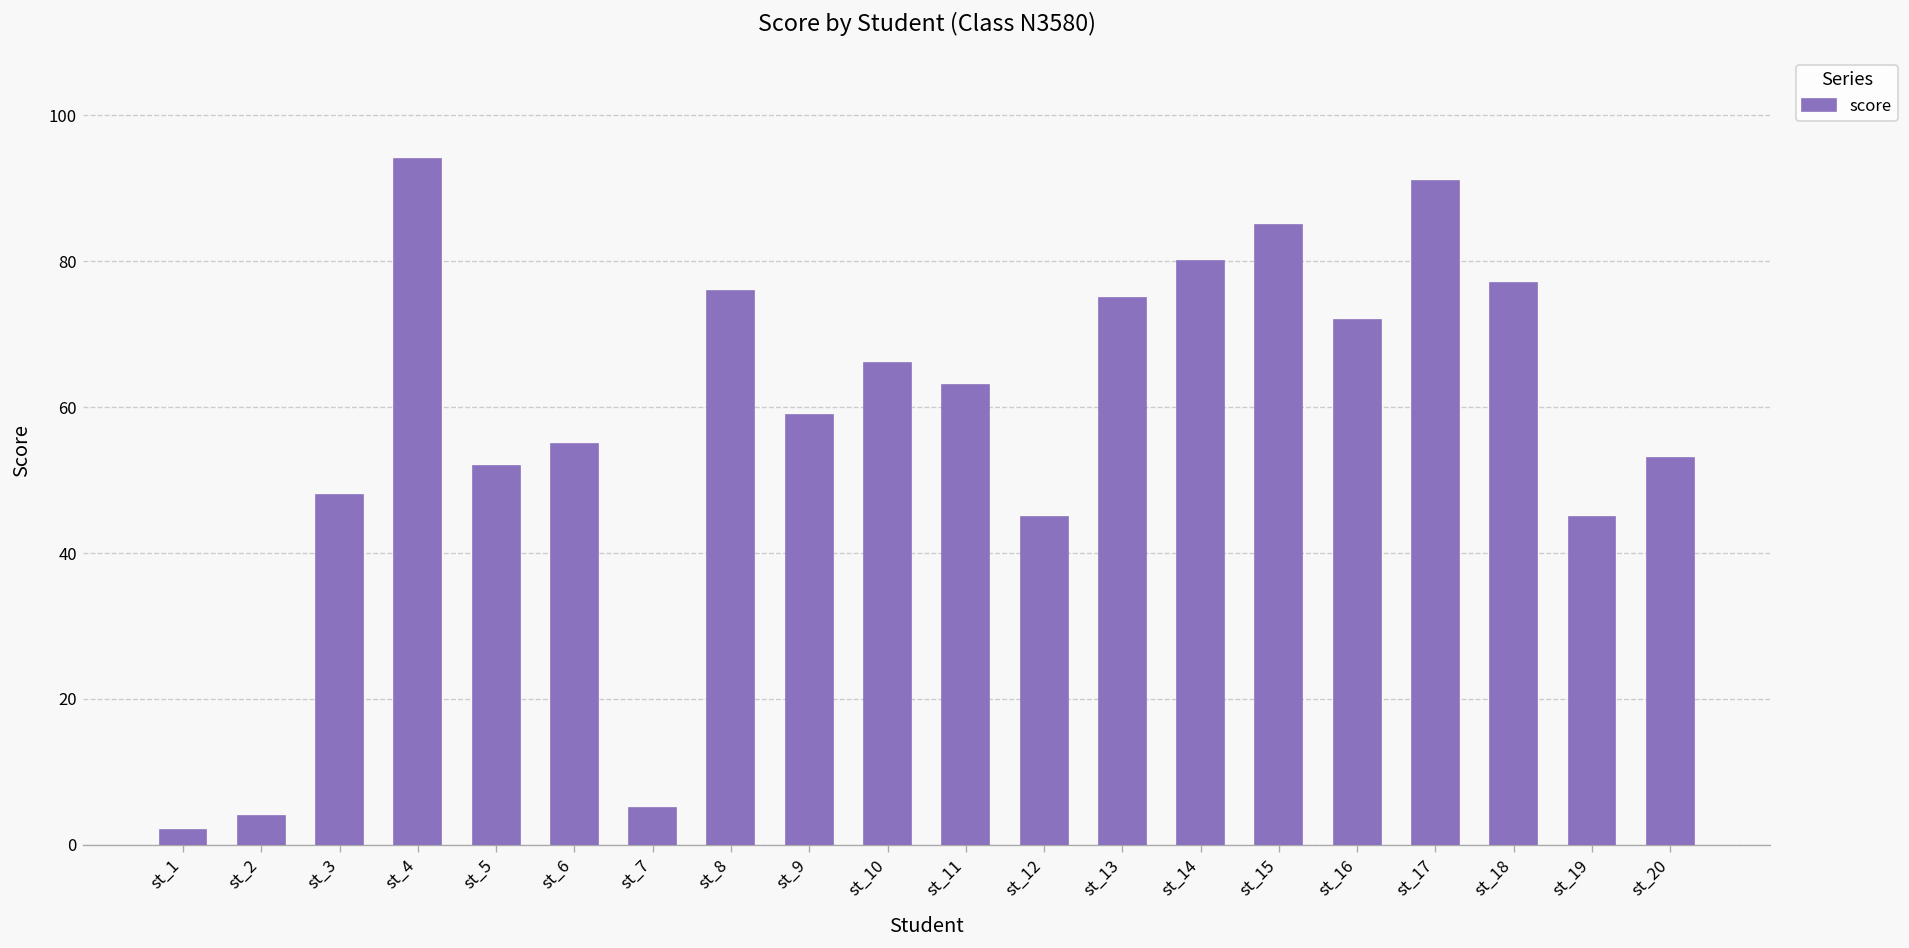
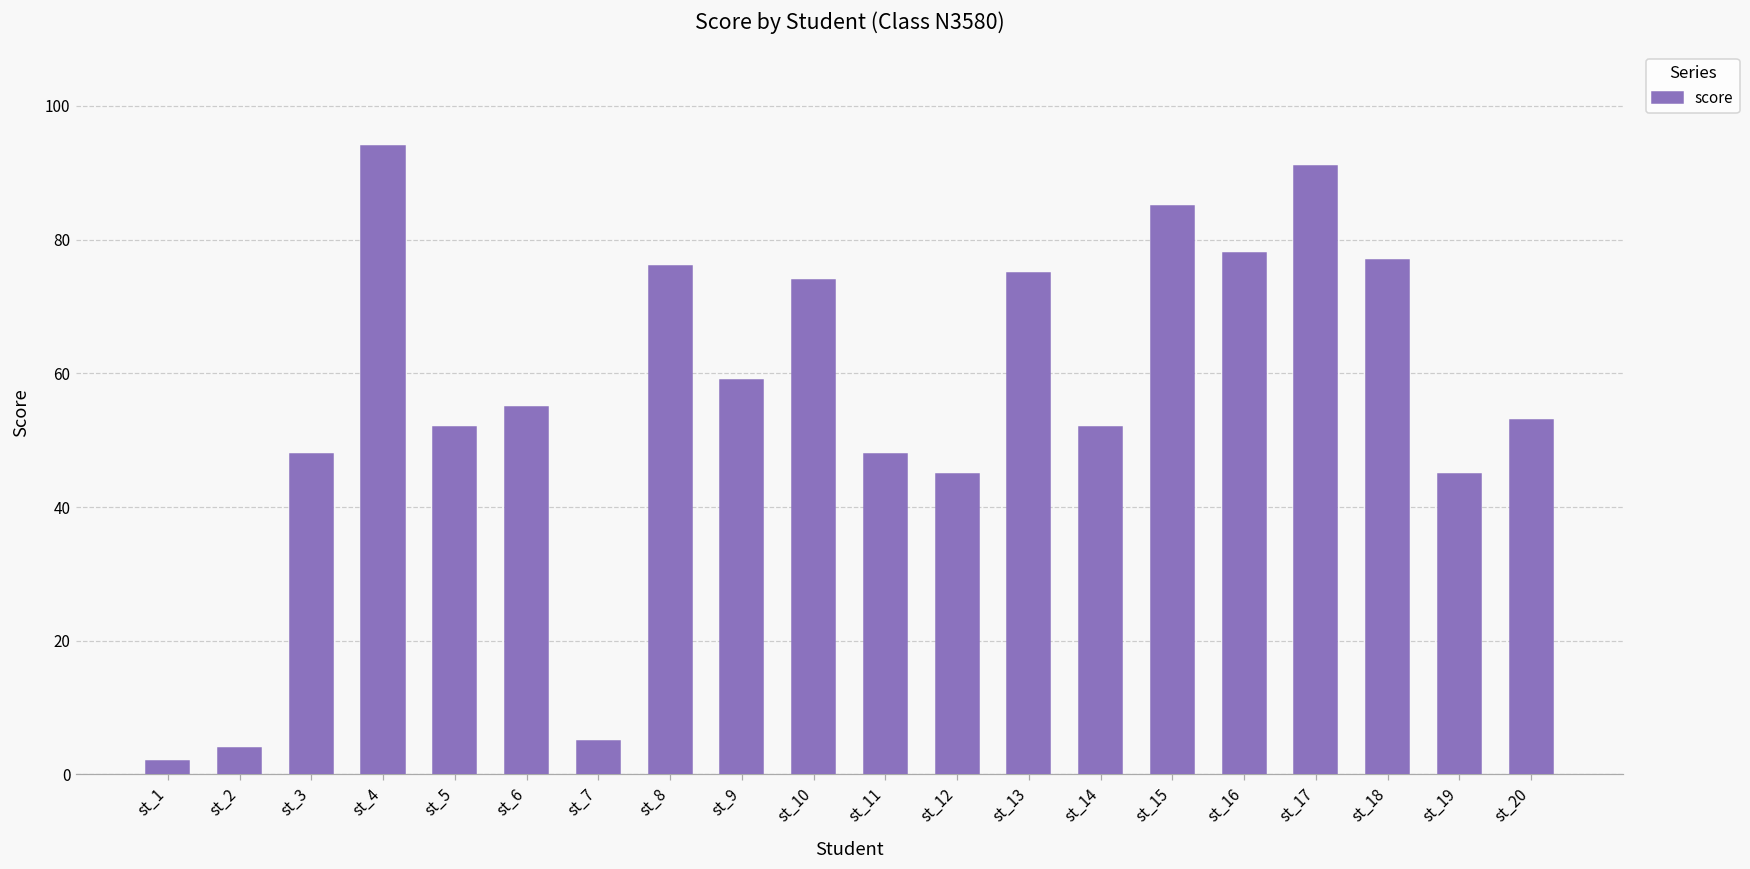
  {
    "st_1": 2,
    "st_2": 4,
    "st_3": 48,
    "st_4": 94,
    "st_5": 52,
    "st_6": 55,
    "st_7": 5,
    "st_8": 76,
    "st_9": 59,
-   "st_10": 66,
-   "st_11": 63,
+   "st_10": 74,
+   "st_11": 48,
    "st_12": 45,
    "st_13": 75,
-   "st_14": 80,
+   "st_14": 52,
    "st_15": 85,
-   "st_16": 72,
+   "st_16": 78,
    "st_17": 91,
    "st_18": 77,
    "st_19": 45,
    "st_20": 53
  }
